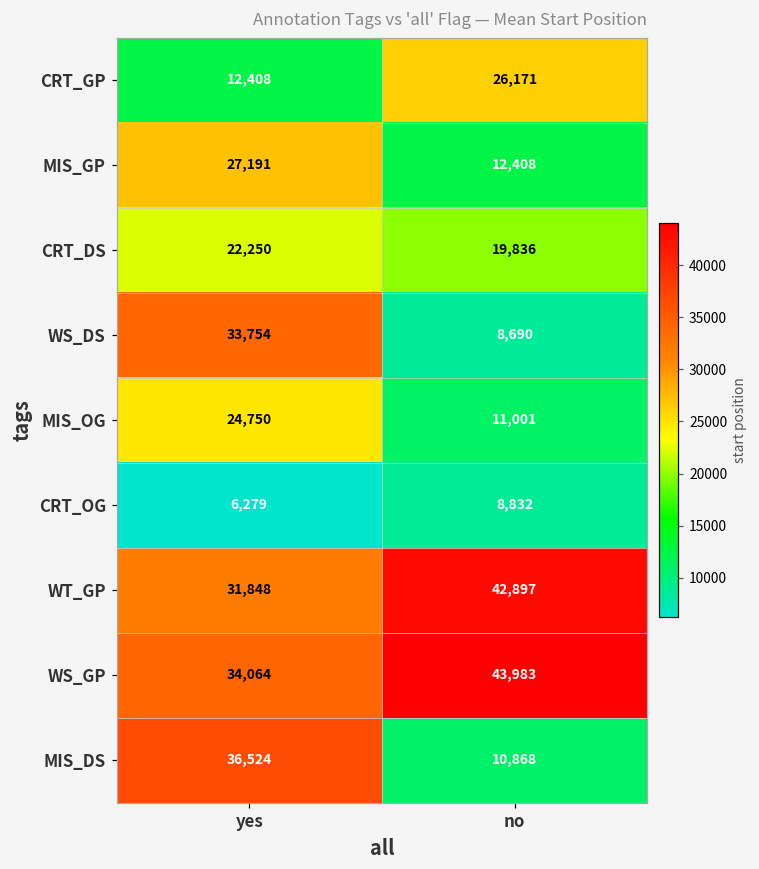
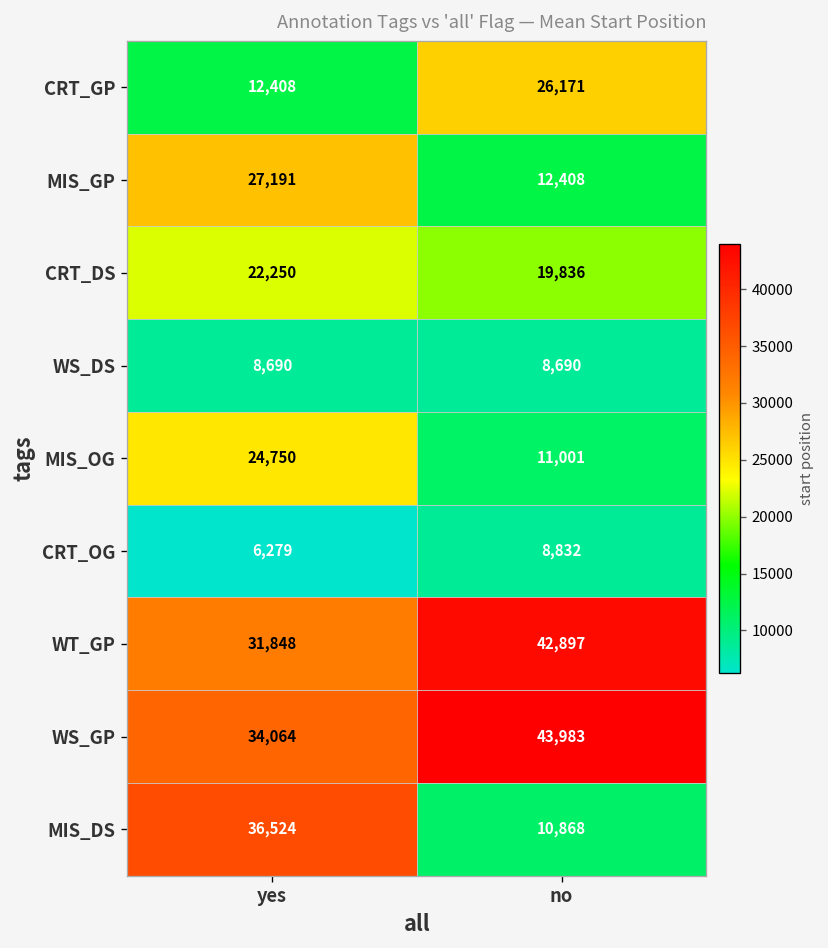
  {
    "CRT_GP": {
      "yes": "12,408",
      "no": "26,171"
    },
    "MIS_GP": {
      "yes": "27,191",
      "no": "12,408"
    },
    "CRT_DS": {
      "yes": "22,250",
      "no": "19,836"
    },
    "WS_DS": {
-     "yes": "33,754",
+     "yes": "8,690",
      "no": "8,690"
    },
    "MIS_OG": {
      "yes": "24,750",
      "no": "11,001"
    },
    "CRT_OG": {
      "yes": "6,279",
      "no": "8,832"
    },
    "WT_GP": {
      "yes": "31,848",
      "no": "42,897"
    },
    "WS_GP": {
      "yes": "34,064",
      "no": "43,983"
    },
    "MIS_DS": {
      "yes": "36,524",
      "no": "10,868"
    }
  }
